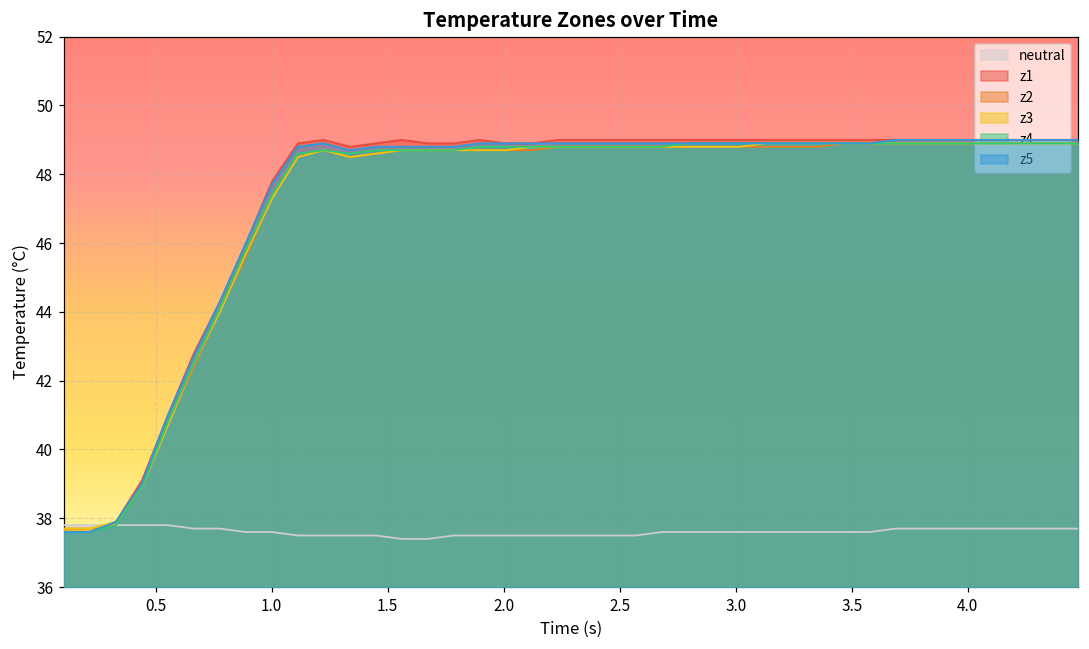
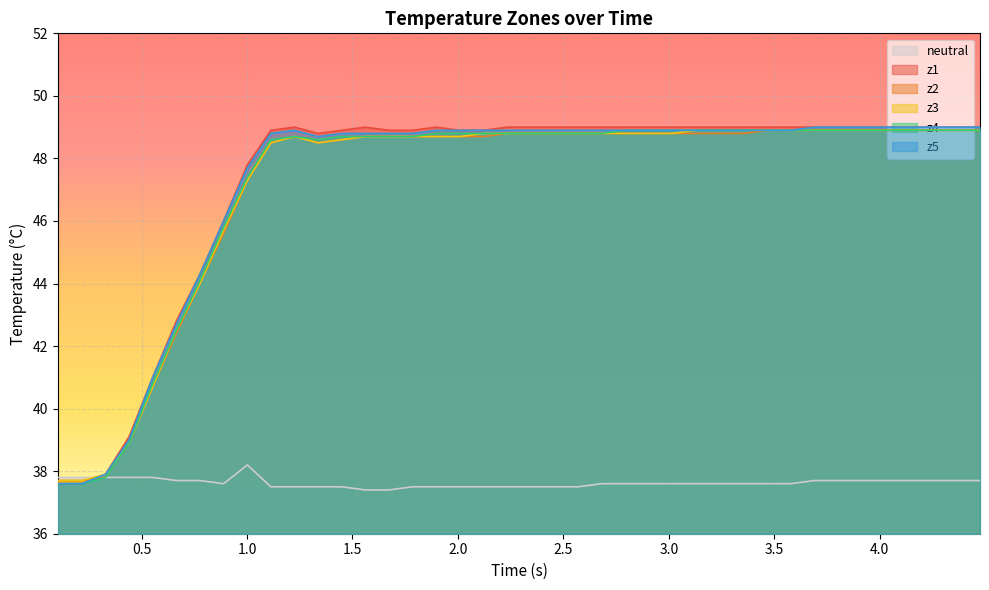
  {
    "neutral": {
-     "1.0": 37.6
+     "1.0": 38.2
    },
    "z4": {
      "1.0": 47.4
    },
    "z5": {
      "1.0": 47.7
    }
  }
